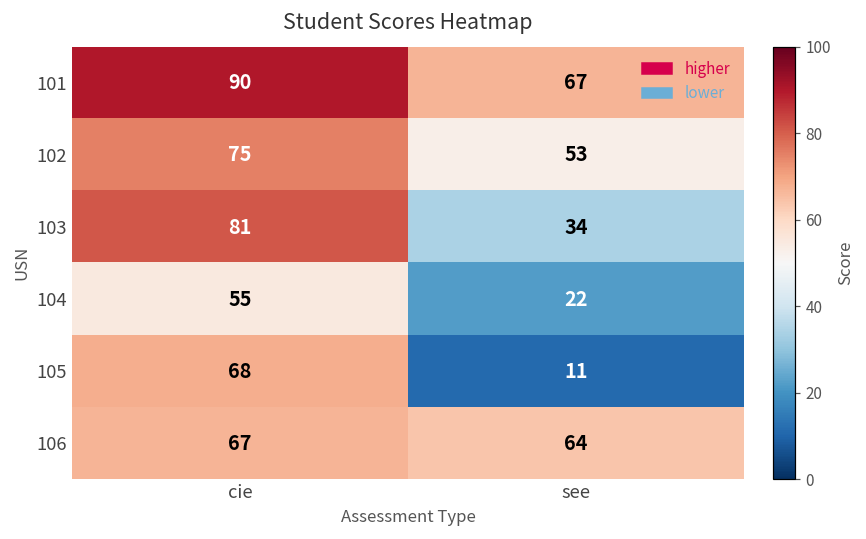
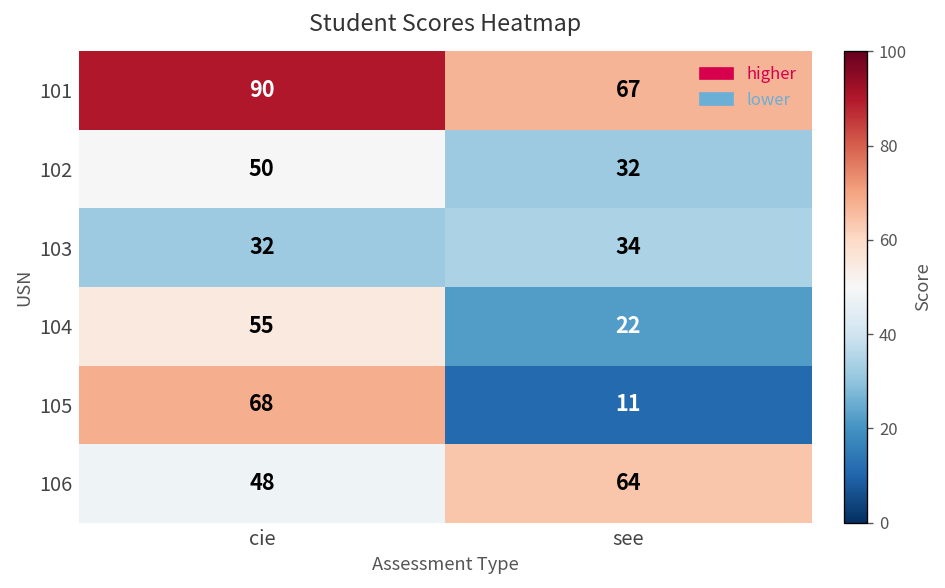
  {
    "101": {
      "cie": 90,
      "see": 67
    },
    "102": {
-     "cie": 75,
-     "see": 53
+     "cie": 50,
+     "see": 32
    },
    "103": {
-     "cie": 81,
+     "cie": 32,
      "see": 34
    },
    "104": {
      "cie": 55,
      "see": 22
    },
    "105": {
      "cie": 68,
      "see": 11
    },
    "106": {
-     "cie": 67,
+     "cie": 48,
      "see": 64
    }
  }
